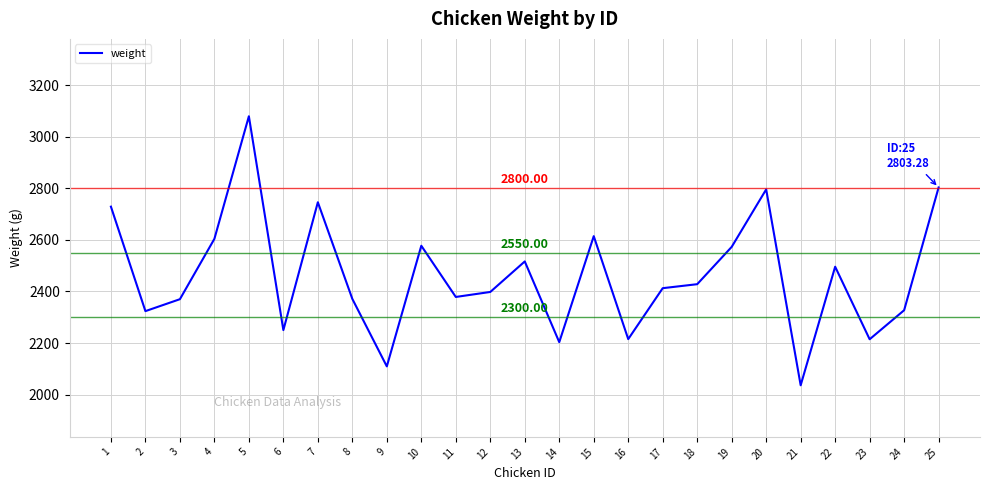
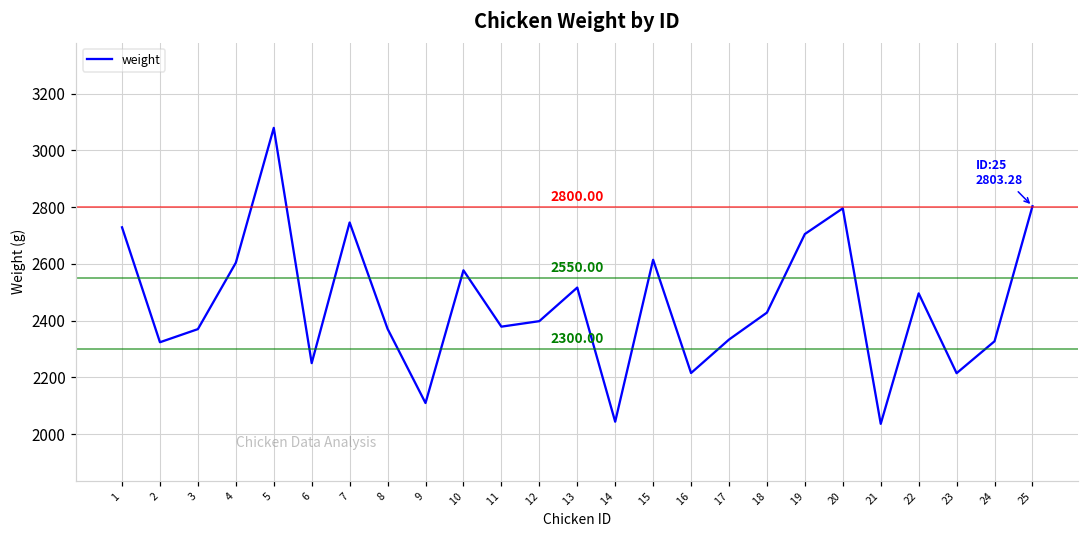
  {
    "1": 2730,
    "2": 2320,
    "3": 2370,
    "4": 2600,
    "5": 3080,
    "6": 2250,
    "7": 2750,
    "8": 2370,
    "9": 2110,
    "10": 2580,
    "11": 2380,
-   "14": 2200,
+   "14": 2040,
    "15": 2610,
    "16": 2220,
-   "17": 2410,
+   "17": 2330,
    "18": 2430,
-   "19": 2570,
+   "19": 2710,
    "20": 2800,
    "21": 2040,
    "22": 2500,
    "23": 2210,
    "24": 2330
  }
